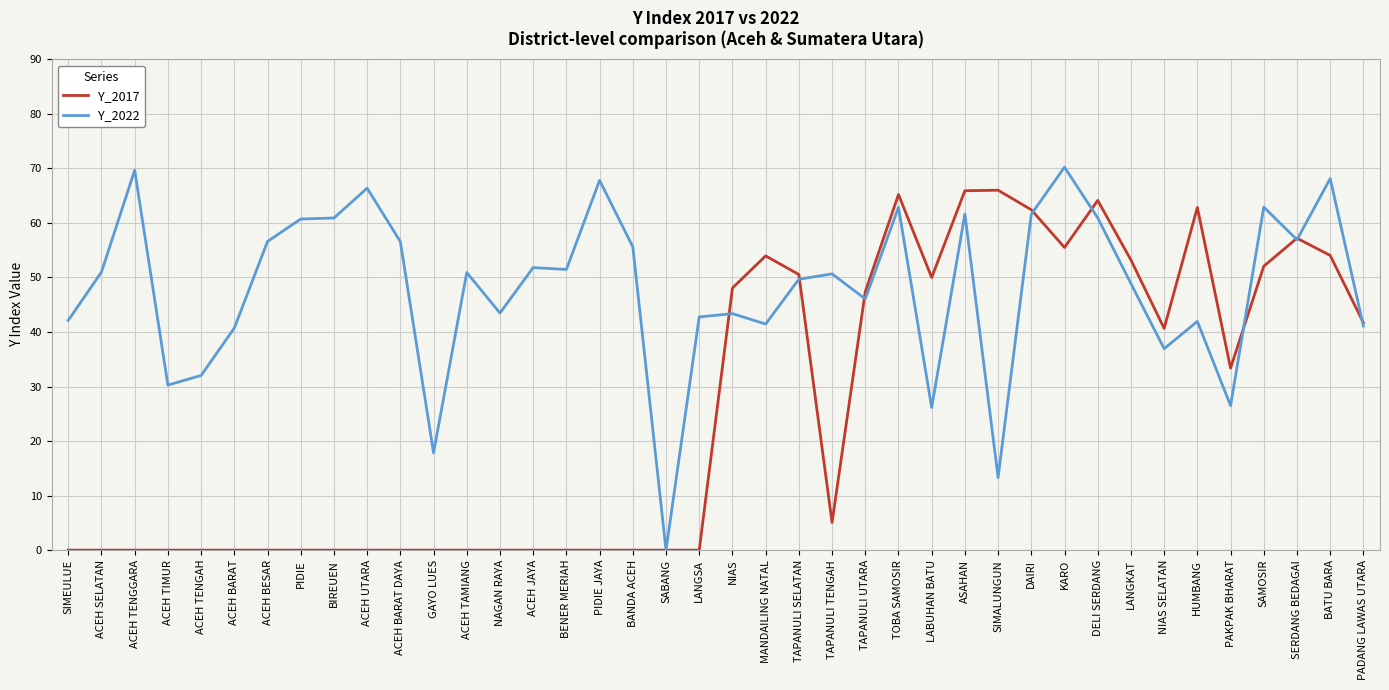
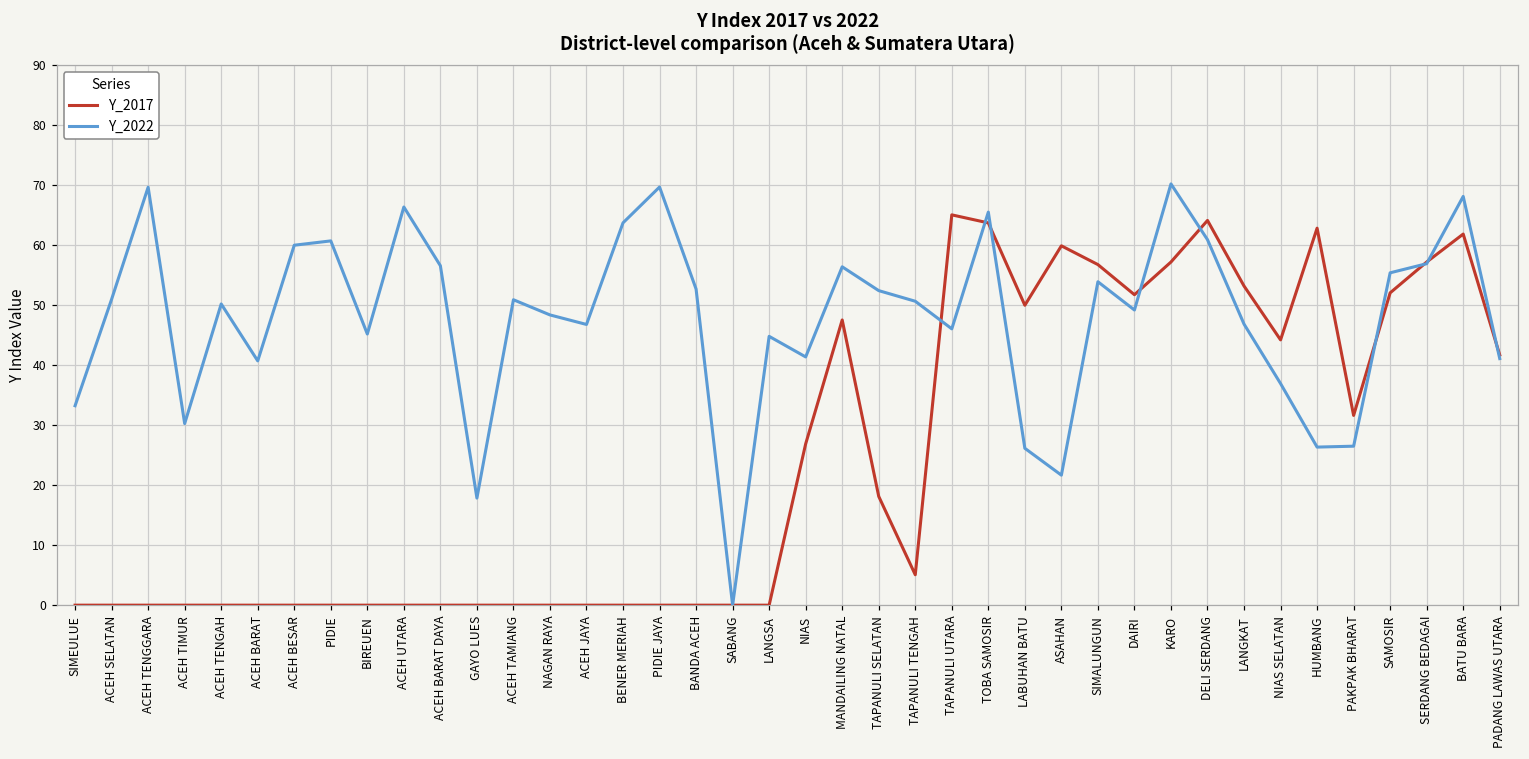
  {
    "Y_2017": {
      "SIMEULUE": 0,
      "ACEH SELATAN": 0,
      "ACEH TENGGARA": 0,
      "ACEH TIMUR": 0,
      "ACEH TENGAH": 0,
      "ACEH BARAT": 0,
      "ACEH BESAR": 0,
      "PIDIE": 0,
      "BIREUEN": 0,
      "ACEH UTARA": 0,
      "ACEH BARAT DAYA": 0,
      "GAYO LUES": 0,
      "ACEH TAMIANG": 0,
      "NAGAN RAYA": 0,
      "ACEH JAYA": 0,
      "BENER MERIAH": 0,
      "PIDIE JAYA": 0,
      "BANDA ACEH": 0,
      "LANGSA": 0,
-     "NIAS": 48,
-     "MANDAILING NATAL": 54,
-     "TAPANULI SELATAN": 51,
+     "NIAS": 27,
+     "MANDAILING NATAL": 48,
+     "TAPANULI SELATAN": 18,
      "TAPANULI TENGAH": 5,
-     "TAPANULI UTARA": 47,
-     "TOBA SAMOSIR": 65,
+     "TAPANULI UTARA": 65,
+     "TOBA SAMOSIR": 64,
      "LABUHAN BATU": 50,
-     "ASAHAN": 66,
-     "SIMALUNGUN": 66,
-     "DAIRI": 62,
-     "KARO": 56,
+     "ASAHAN": 60,
+     "SIMALUNGUN": 57,
+     "DAIRI": 52,
+     "KARO": 57,
      "DELI SERDANG": 64,
      "LANGKAT": 53,
-     "NIAS SELATAN": 41,
+     "NIAS SELATAN": 44,
      "HUMBANG": 63,
-     "PAKPAK BHARAT": 33,
+     "PAKPAK BHARAT": 32,
      "SAMOSIR": 52,
-     "BATU BARA": 54,
+     "BATU BARA": 62,
      "PADANG LAWAS UTARA": 42
    },
    "Y_2022": {
-     "SIMEULUE": 42,
+     "SIMEULUE": 33,
      "ACEH SELATAN": 51,
      "ACEH TENGGARA": 70,
      "ACEH TIMUR": 30,
-     "ACEH TENGAH": 32,
+     "ACEH TENGAH": 50,
      "ACEH BARAT": 41,
-     "ACEH BESAR": 57,
+     "ACEH BESAR": 60,
      "PIDIE": 61,
-     "BIREUEN": 61,
+     "BIREUEN": 45,
      "ACEH UTARA": 66,
      "ACEH BARAT DAYA": 57,
      "GAYO LUES": 18,
      "ACEH TAMIANG": 51,
-     "NAGAN RAYA": 43,
-     "ACEH JAYA": 52,
-     "BENER MERIAH": 51,
-     "PIDIE JAYA": 68,
-     "BANDA ACEH": 56,
-     "LANGSA": 43,
-     "NIAS": 43,
-     "MANDAILING NATAL": 41,
-     "TAPANULI SELATAN": 50,
+     "NAGAN RAYA": 48,
+     "ACEH JAYA": 47,
+     "BENER MERIAH": 64,
+     "PIDIE JAYA": 70,
+     "BANDA ACEH": 53,
+     "LANGSA": 45,
+     "NIAS": 41,
+     "MANDAILING NATAL": 56,
+     "TAPANULI SELATAN": 52,
      "TAPANULI TENGAH": 51,
      "TAPANULI UTARA": 46,
-     "TOBA SAMOSIR": 63,
+     "TOBA SAMOSIR": 66,
      "LABUHAN BATU": 26,
-     "ASAHAN": 62,
-     "SIMALUNGUN": 13,
-     "DAIRI": 62,
+     "ASAHAN": 22,
+     "SIMALUNGUN": 54,
+     "DAIRI": 49,
      "KARO": 70,
      "DELI SERDANG": 61,
-     "LANGKAT": 49,
+     "LANGKAT": 47,
      "NIAS SELATAN": 37,
-     "HUMBANG": 42,
+     "HUMBANG": 26,
      "PAKPAK BHARAT": 27,
-     "SAMOSIR": 63,
+     "SAMOSIR": 55,
      "BATU BARA": 68,
      "PADANG LAWAS UTARA": 41
    }
  }
